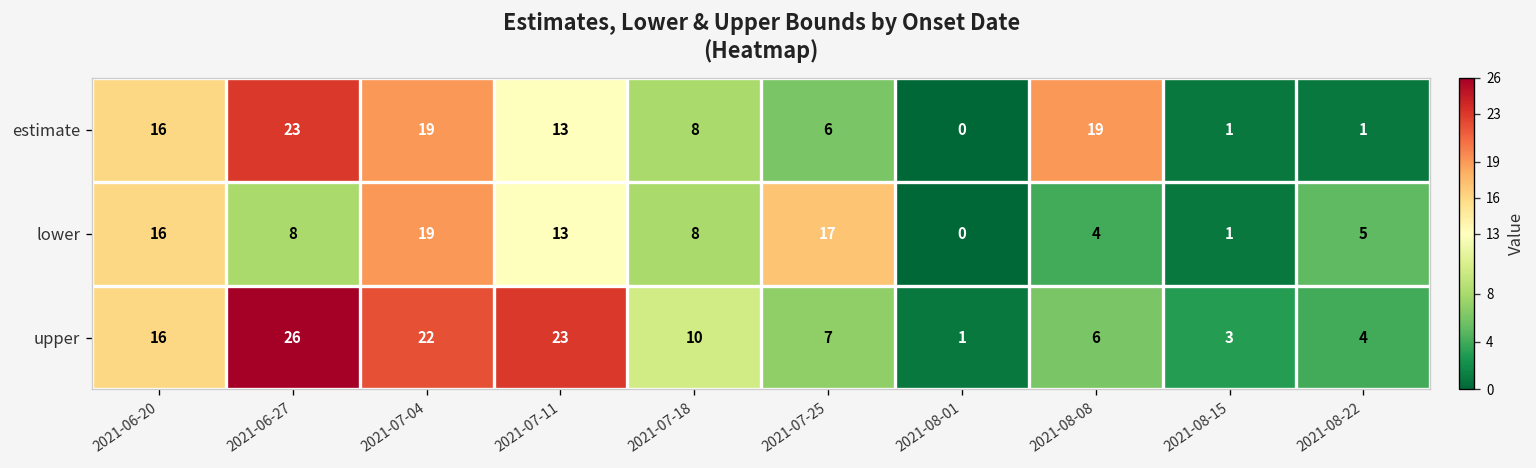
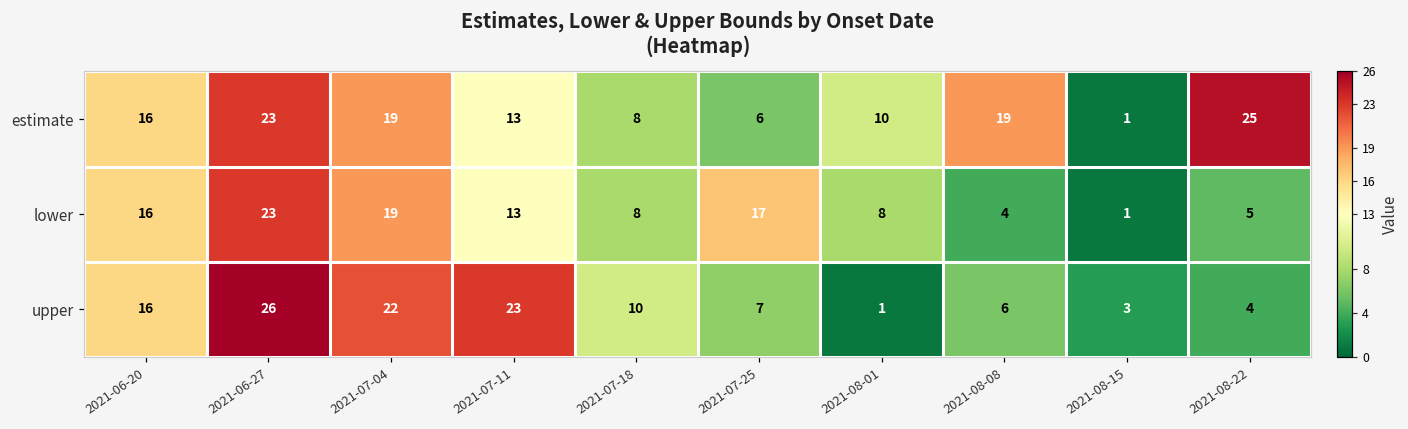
  {
    "estimate": {
      "2021-06-20": 16,
      "2021-06-27": 23,
      "2021-07-04": 19,
      "2021-07-11": 13,
      "2021-07-18": 8,
      "2021-07-25": 6,
-     "2021-08-01": 0,
+     "2021-08-01": 10,
      "2021-08-08": 19,
      "2021-08-15": 1,
-     "2021-08-22": 1
+     "2021-08-22": 25
    },
    "lower": {
      "2021-06-20": 16,
-     "2021-06-27": 8,
+     "2021-06-27": 23,
      "2021-07-04": 19,
      "2021-07-11": 13,
      "2021-07-18": 8,
      "2021-07-25": 17,
-     "2021-08-01": 0,
+     "2021-08-01": 8,
      "2021-08-08": 4,
      "2021-08-15": 1,
      "2021-08-22": 5
    },
    "upper": {
      "2021-06-20": 16,
      "2021-06-27": 26,
      "2021-07-04": 22,
      "2021-07-11": 23,
      "2021-07-18": 10,
      "2021-07-25": 7,
      "2021-08-01": 1,
      "2021-08-08": 6,
      "2021-08-15": 3,
      "2021-08-22": 4
    }
  }
